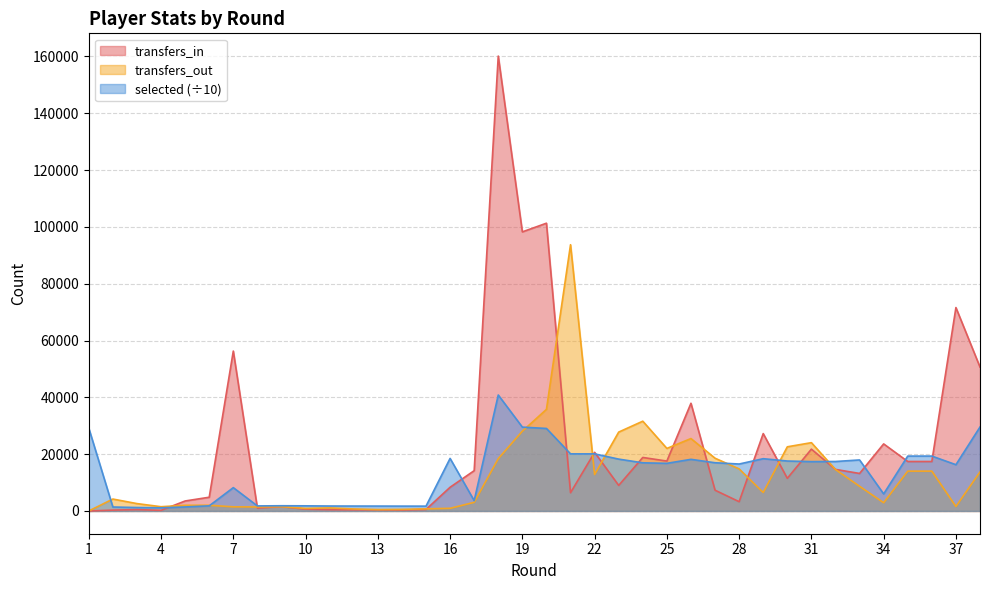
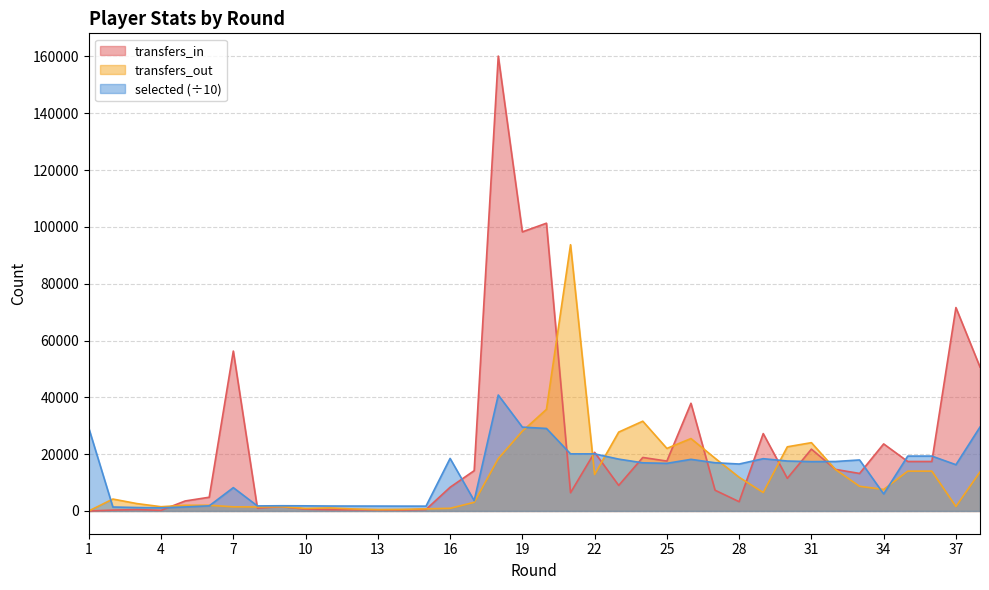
  {
    "transfers_in": {
      "4": 0,
      "7": 56000,
      "16": 8000,
      "19": 98000,
      "28": 3000,
      "31": 22000,
      "34": 24000,
      "37": 72000
    },
    "transfers_out": {
      "7": 1000,
      "16": 1000,
      "19": 28000,
      "22": 13000,
      "25": 22000,
-     "28": 15000,
+     "28": 12000,
      "31": 24000,
-     "34": 3000,
+     "34": 8000,
      "37": 2000
    },
    "selected (÷10)": {
      "1": 29000,
      "7": 8000,
      "10": 2000,
      "13": 2000,
      "16": 19000,
      "19": 30000,
      "28": 17000,
      "31": 17000,
      "34": 6000,
      "37": 16000
    }
  }
